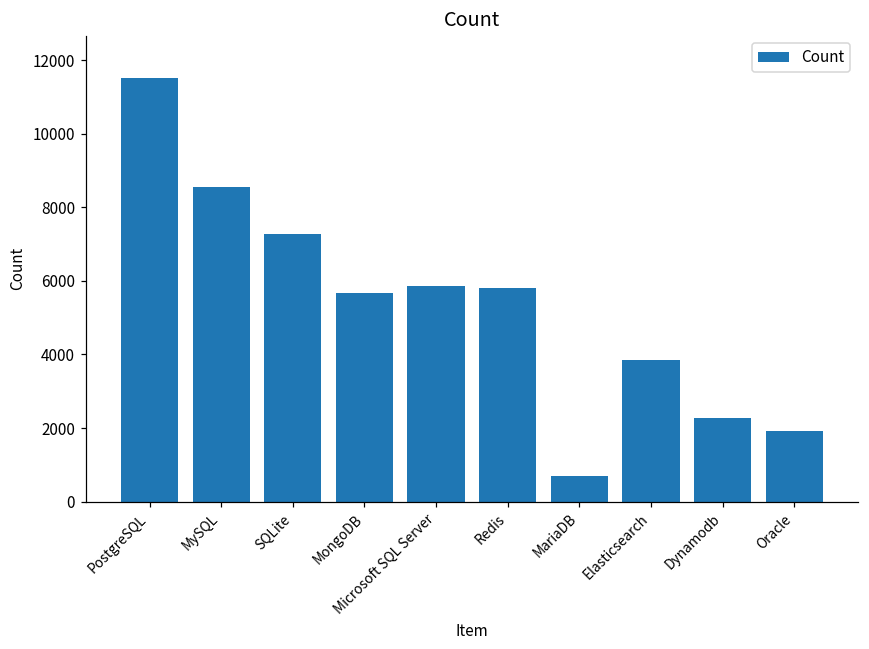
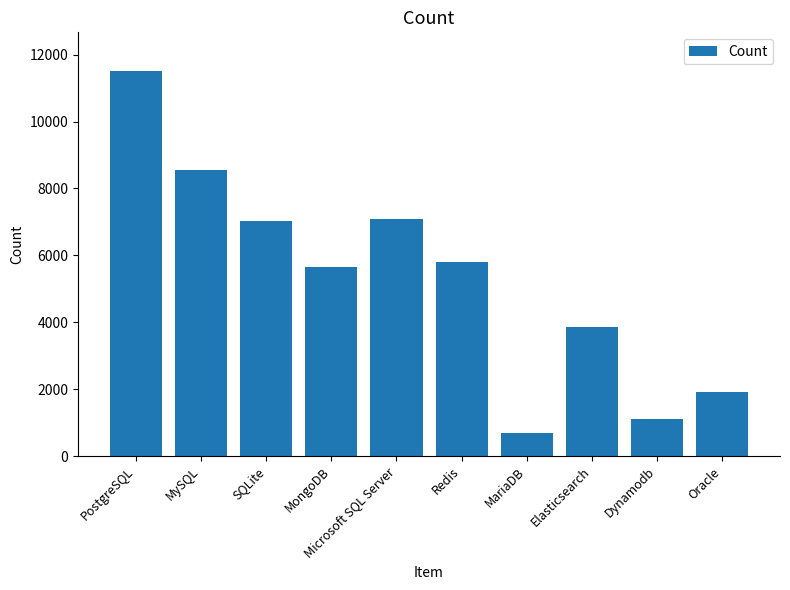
  {
    "PostgreSQL": 11500,
    "MySQL": 8600,
-   "SQLite": 7300,
+   "SQLite": 7000,
    "MongoDB": 5700,
-   "Microsoft SQL Server": 5900,
+   "Microsoft SQL Server": 7100,
    "Redis": 5800,
    "MariaDB": 700,
    "Elasticsearch": 3900,
-   "Dynamodb": 2300,
+   "Dynamodb": 1100,
    "Oracle": 1900
  }
